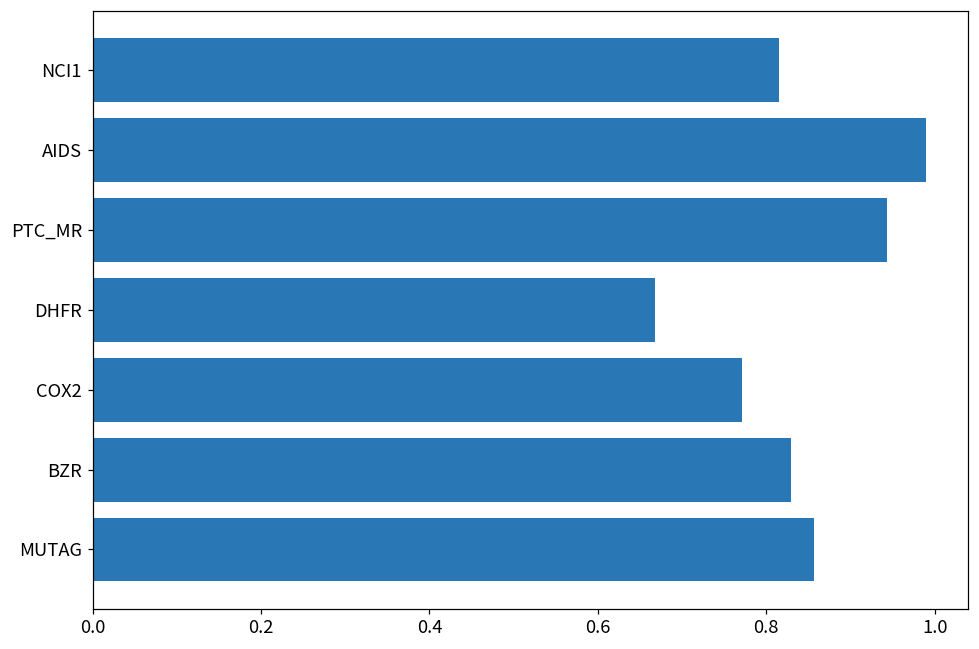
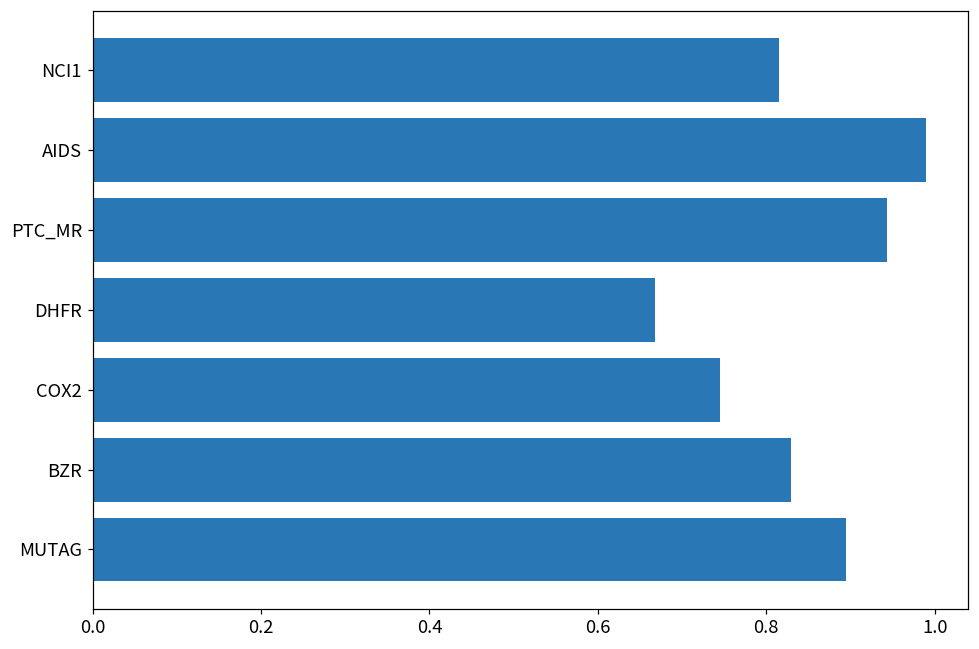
  {
    "NCI1": 0.82,
    "AIDS": 0.99,
    "PTC_MR": 0.94,
    "DHFR": 0.67,
-   "COX2": 0.77,
+   "COX2": 0.74,
    "BZR": 0.83,
-   "MUTAG": 0.86
+   "MUTAG": 0.89
  }
